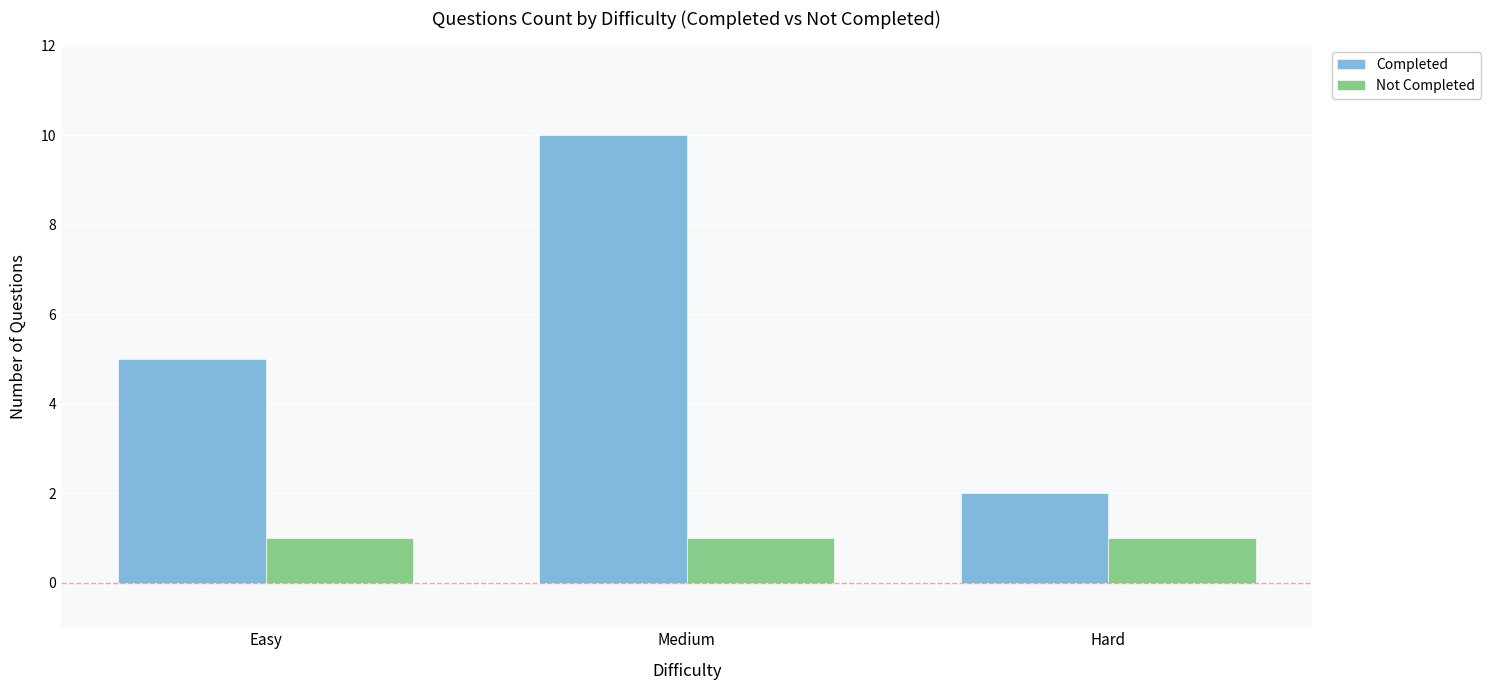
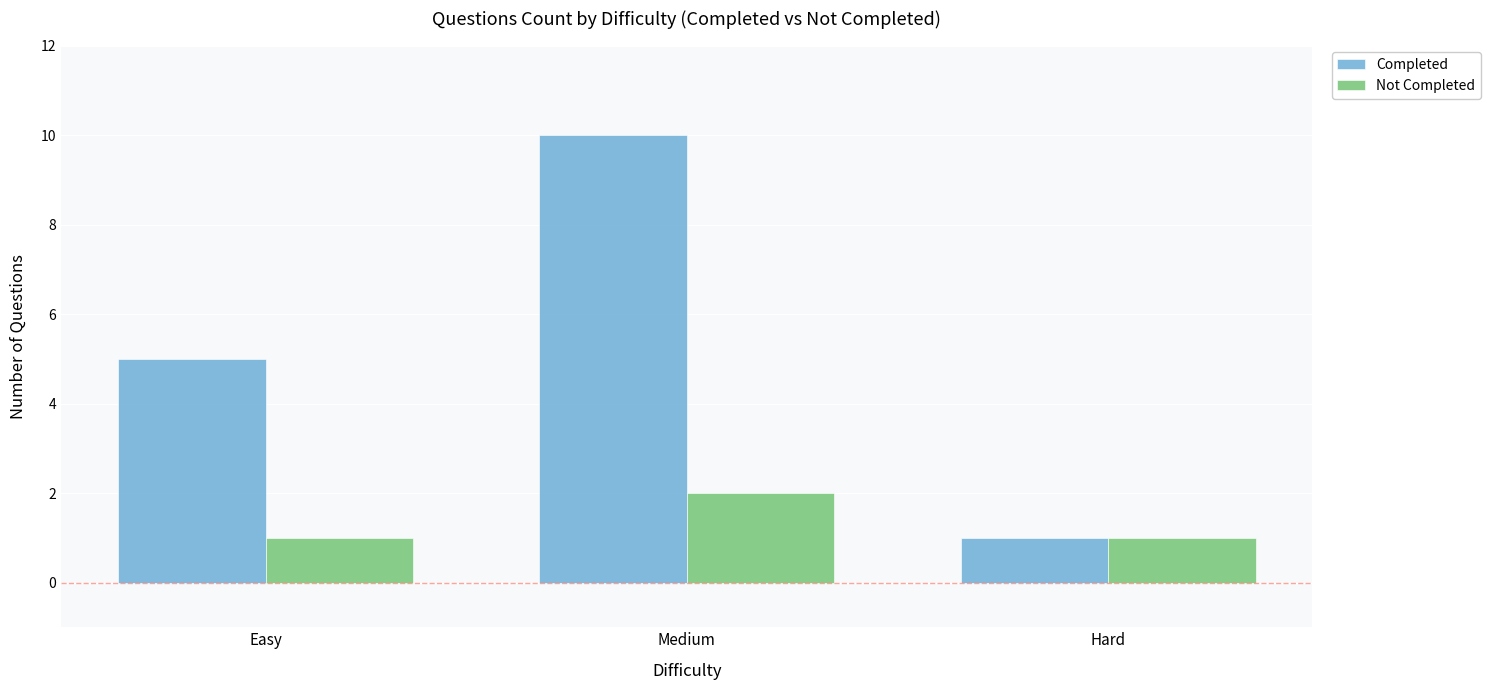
  {
    "Completed": {
      "Easy": 5,
      "Medium": 10,
-     "Hard": 2
+     "Hard": 1
    },
    "Not Completed": {
      "Easy": 1,
-     "Medium": 1,
+     "Medium": 2,
      "Hard": 1
    }
  }
